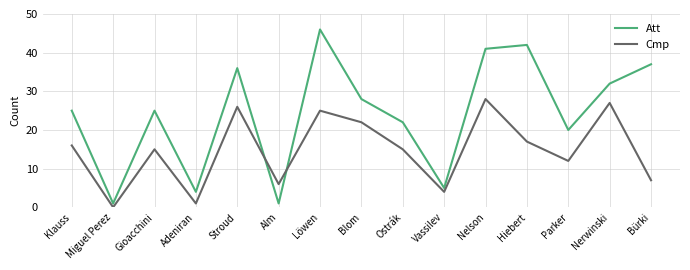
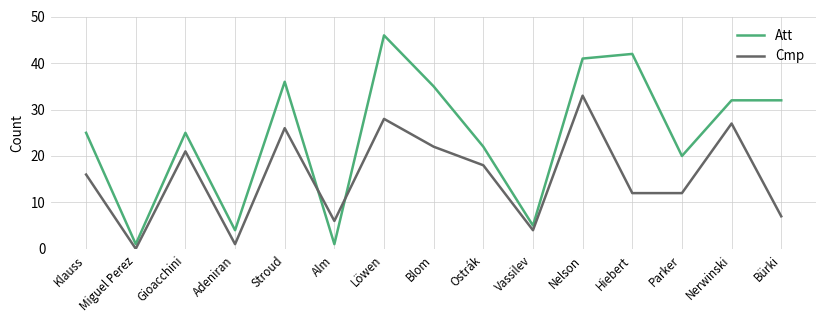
  {
    "Att": {
      "Klauss": 25,
      "Miguel Perez": 1,
      "Gioacchini": 25,
      "Adeniran": 4,
      "Stroud": 36,
      "Alm": 1,
      "Löwen": 46,
-     "Blom": 28,
+     "Blom": 35,
      "Ostrák": 22,
      "Vassilev": 5,
      "Nelson": 41,
      "Hiebert": 42,
      "Parker": 20,
      "Nerwinski": 32,
-     "Bürki": 37
+     "Bürki": 32
    },
    "Cmp": {
      "Klauss": 16,
      "Miguel Perez": 0,
-     "Gioacchini": 15,
+     "Gioacchini": 21,
      "Adeniran": 1,
      "Stroud": 26,
      "Alm": 6,
-     "Löwen": 25,
+     "Löwen": 28,
      "Blom": 22,
-     "Ostrák": 15,
+     "Ostrák": 18,
      "Vassilev": 4,
-     "Nelson": 28,
-     "Hiebert": 17,
+     "Nelson": 33,
+     "Hiebert": 12,
      "Parker": 12,
      "Nerwinski": 27,
      "Bürki": 7
    }
  }
